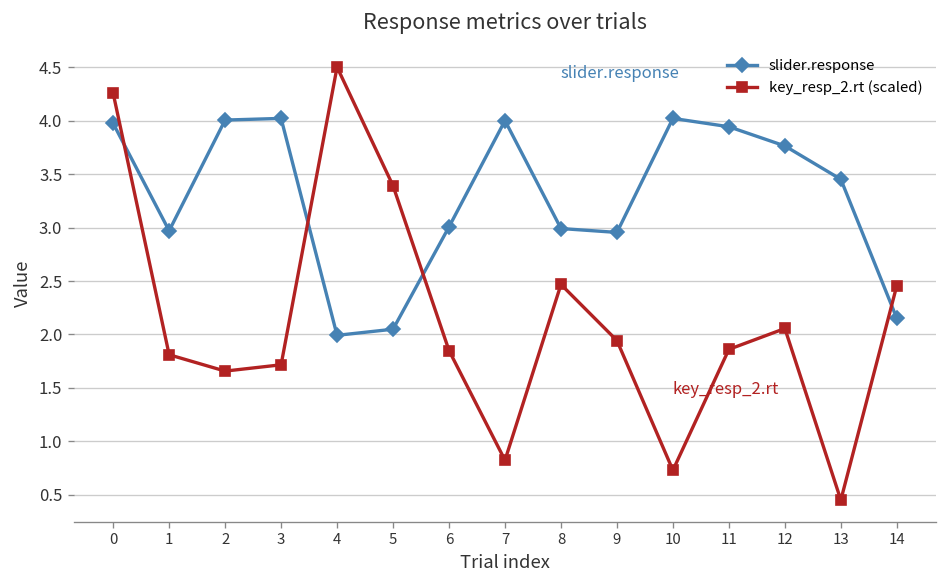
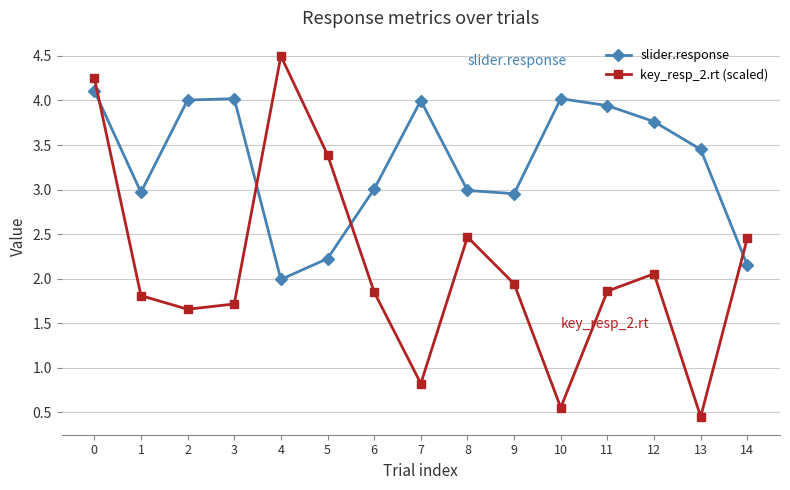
  {
    "slider.response": {
-     "0": 4.0,
+     "0": 4.1,
      "1": 3.0,
      "2": 4.0,
      "3": 4.0,
      "4": 2.0,
-     "5": 2.0,
+     "5": 2.2,
      "6": 3.0,
      "7": 4.0,
      "8": 3.0,
      "9": 3.0,
      "10": 4.0,
      "11": 3.9,
      "12": 3.8,
      "13": 3.5,
      "14": 2.2
    },
    "key_resp_2.rt (scaled)": {
      "0": 4.3,
      "1": 1.8,
      "2": 1.7,
      "3": 1.7,
      "4": 4.5,
      "5": 3.4,
      "6": 1.9,
      "7": 0.8,
      "8": 2.5,
      "9": 1.9,
-     "10": 0.7,
+     "10": 0.6,
      "12": 2.1,
      "13": 0.5,
      "14": 2.5
    }
  }
